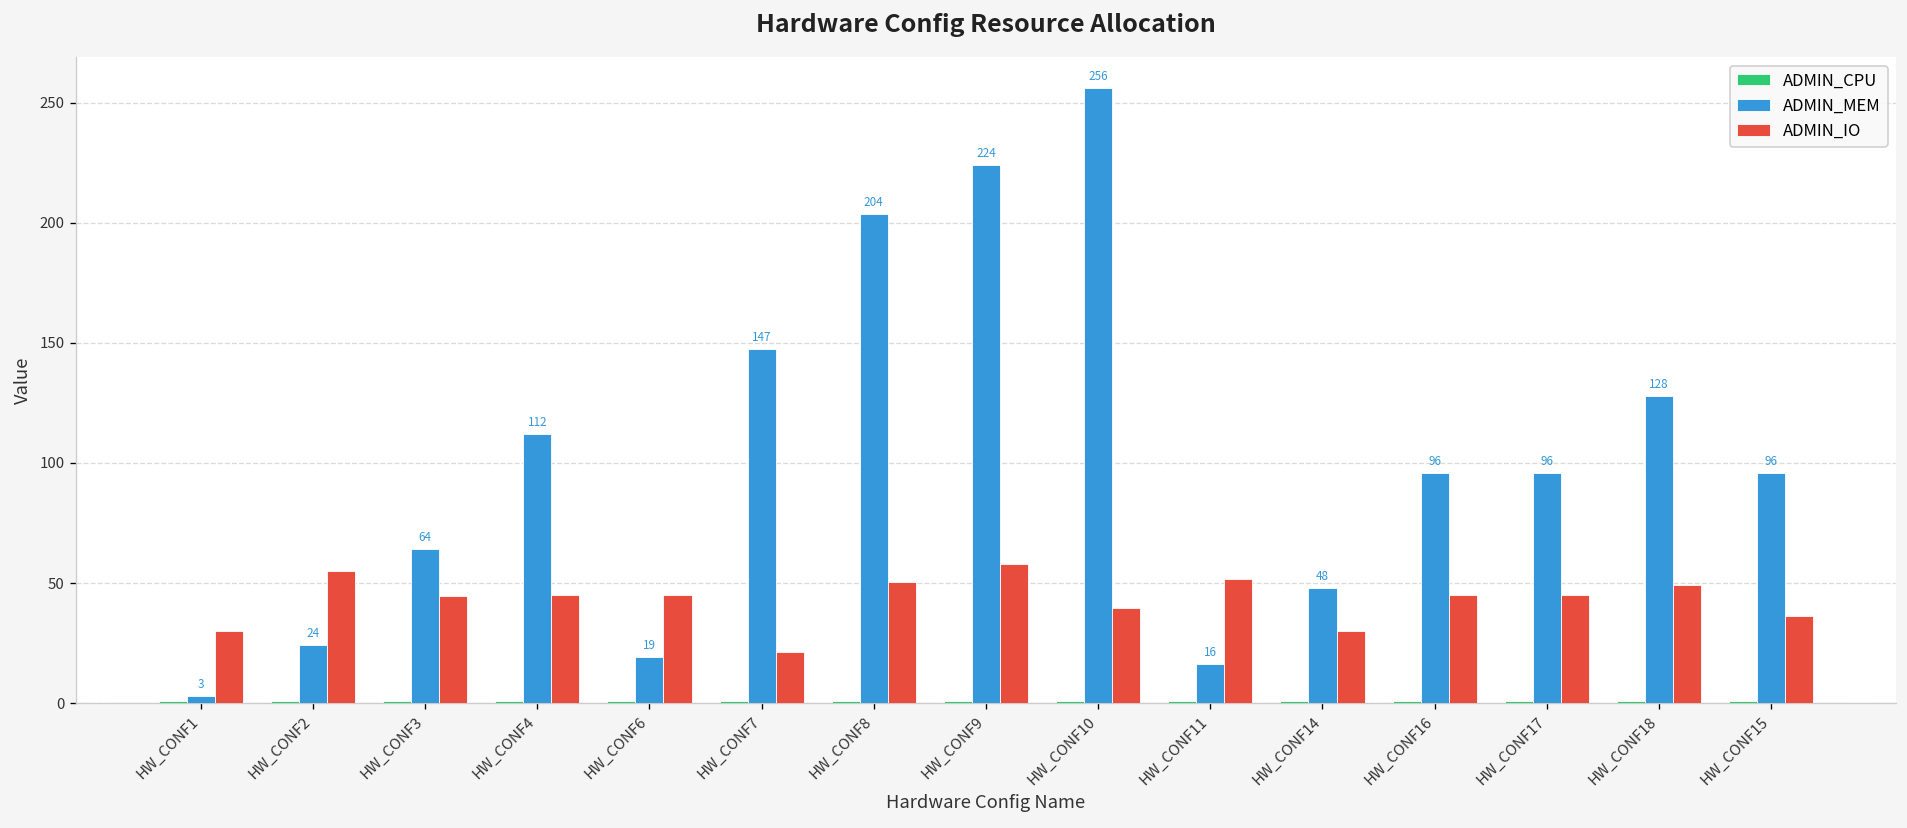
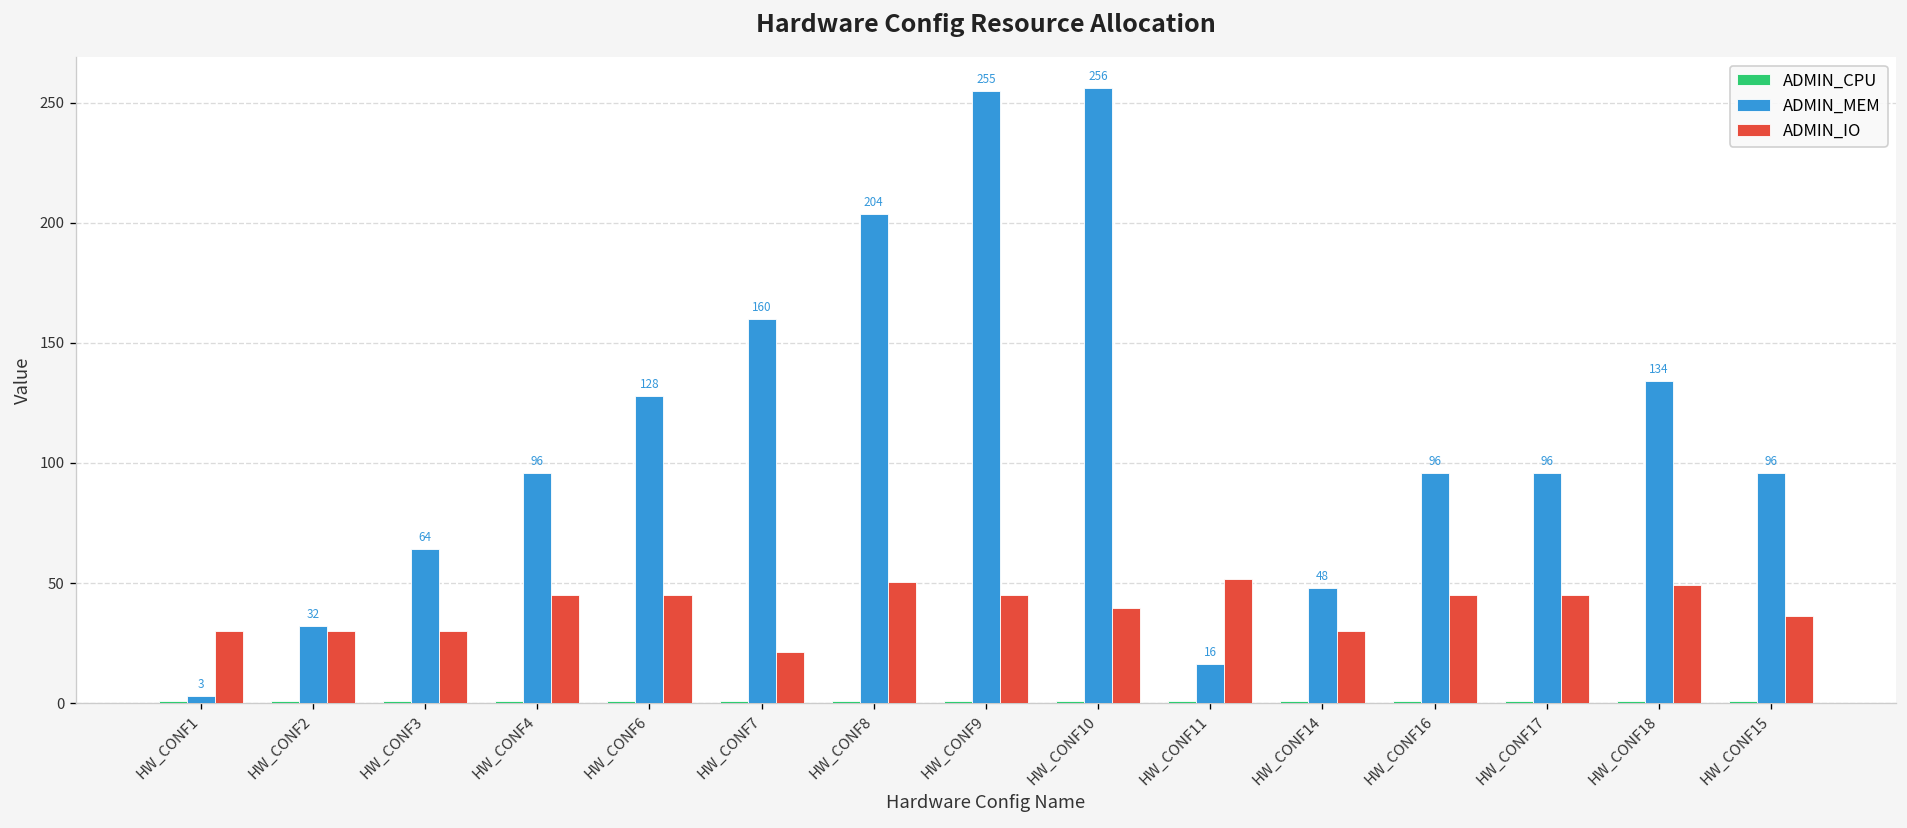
  {
    "ADMIN_MEM": {
      "HW_CONF1": 3,
-     "HW_CONF2": 24,
+     "HW_CONF2": 32,
      "HW_CONF3": 64,
-     "HW_CONF4": 112,
-     "HW_CONF6": 19,
-     "HW_CONF7": 147,
+     "HW_CONF4": 96,
+     "HW_CONF6": 128,
+     "HW_CONF7": 160,
      "HW_CONF8": 204,
-     "HW_CONF9": 224,
+     "HW_CONF9": 255,
      "HW_CONF10": 256,
      "HW_CONF11": 16,
      "HW_CONF14": 48,
      "HW_CONF16": 96,
      "HW_CONF17": 96,
-     "HW_CONF18": 128,
+     "HW_CONF18": 134,
      "HW_CONF15": 96
    },
    "ADMIN_IO": {
      "HW_CONF1": 30,
-     "HW_CONF2": 55,
-     "HW_CONF3": 45,
+     "HW_CONF2": 30,
+     "HW_CONF3": 30,
      "HW_CONF4": 45,
      "HW_CONF6": 45,
      "HW_CONF7": 22,
      "HW_CONF8": 51,
-     "HW_CONF9": 58,
+     "HW_CONF9": 45,
      "HW_CONF10": 40,
      "HW_CONF11": 52,
      "HW_CONF14": 30,
      "HW_CONF16": 45,
      "HW_CONF17": 45,
      "HW_CONF18": 49,
      "HW_CONF15": 37
    }
  }
